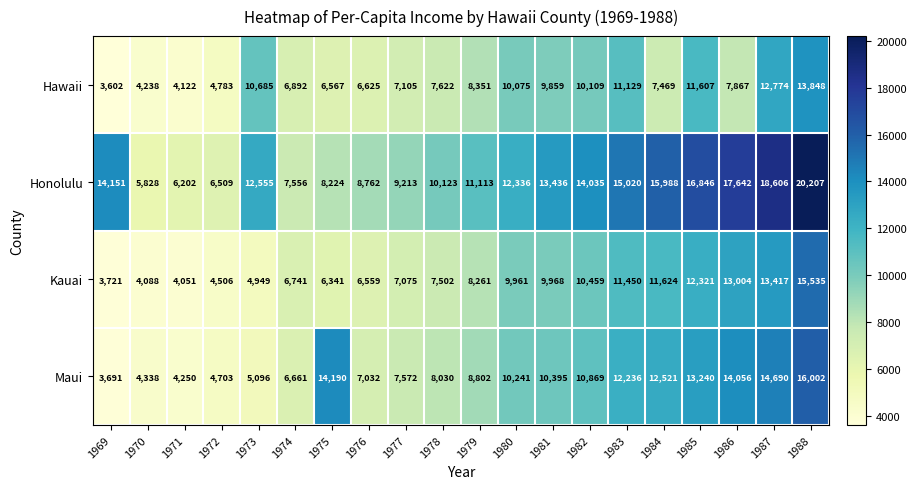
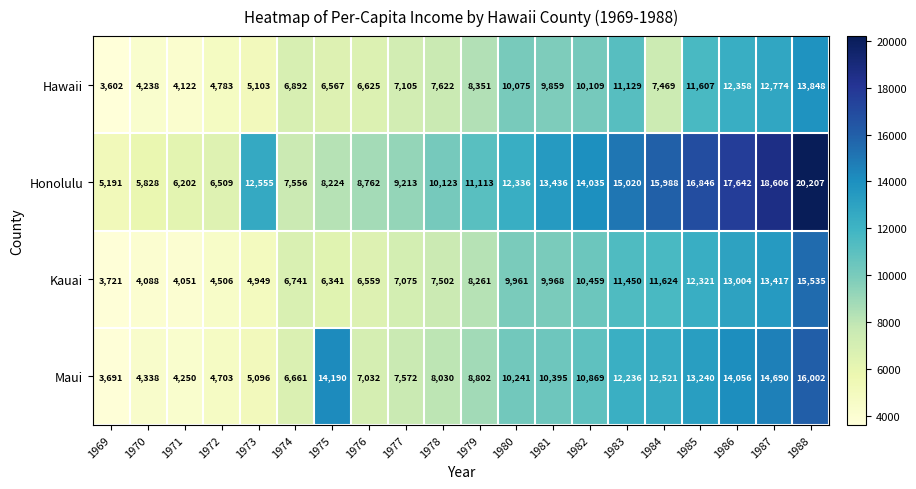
  {
    "Hawaii": {
      "1969": "3,602",
      "1970": "4,238",
      "1971": "4,122",
      "1972": "4,783",
-     "1973": "10,685",
+     "1973": "5,103",
      "1974": "6,892",
      "1975": "6,567",
      "1976": "6,625",
      "1977": "7,105",
      "1978": "7,622",
      "1979": "8,351",
      "1980": "10,075",
      "1981": "9,859",
      "1982": "10,109",
      "1983": "11,129",
      "1984": "7,469",
      "1985": "11,607",
-     "1986": "7,867",
+     "1986": "12,358",
      "1987": "12,774",
      "1988": "13,848"
    },
    "Honolulu": {
-     "1969": "14,151",
+     "1969": "5,191",
      "1970": "5,828",
      "1971": "6,202",
      "1972": "6,509",
      "1973": "12,555",
      "1974": "7,556",
      "1975": "8,224",
      "1976": "8,762",
      "1977": "9,213",
      "1978": "10,123",
      "1979": "11,113",
      "1980": "12,336",
      "1981": "13,436",
      "1982": "14,035",
      "1983": "15,020",
      "1984": "15,988",
      "1985": "16,846",
      "1986": "17,642",
      "1987": "18,606",
      "1988": "20,207"
    },
    "Kauai": {
      "1969": "3,721",
      "1970": "4,088",
      "1971": "4,051",
      "1972": "4,506",
      "1973": "4,949",
      "1974": "6,741",
      "1975": "6,341",
      "1976": "6,559",
      "1977": "7,075",
      "1978": "7,502",
      "1979": "8,261",
      "1980": "9,961",
      "1981": "9,968",
      "1982": "10,459",
      "1983": "11,450",
      "1984": "11,624",
      "1985": "12,321",
      "1986": "13,004",
      "1987": "13,417",
      "1988": "15,535"
    },
    "Maui": {
      "1969": "3,691",
      "1970": "4,338",
      "1971": "4,250",
      "1972": "4,703",
      "1973": "5,096",
      "1974": "6,661",
      "1975": "14,190",
      "1976": "7,032",
      "1977": "7,572",
      "1978": "8,030",
      "1979": "8,802",
      "1980": "10,241",
      "1981": "10,395",
      "1982": "10,869",
      "1983": "12,236",
      "1984": "12,521",
      "1985": "13,240",
      "1986": "14,056",
      "1987": "14,690",
      "1988": "16,002"
    }
  }
